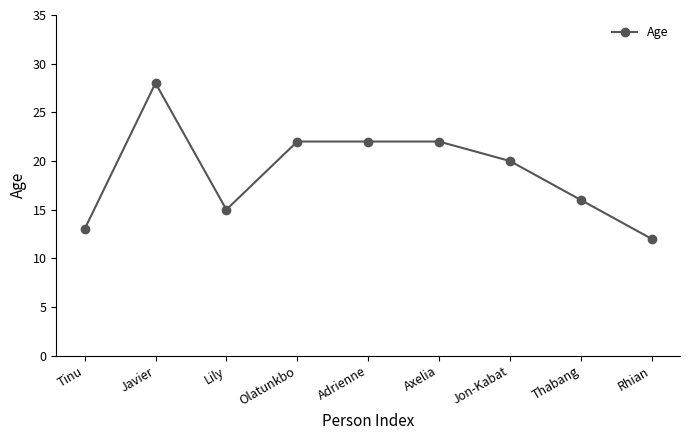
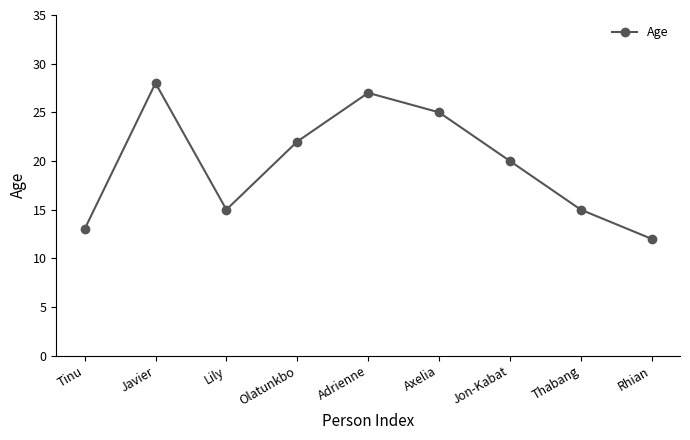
  {
    "Tinu": 13,
    "Javier": 28,
    "Lily": 15,
    "Olatunkbo": 22,
-   "Adrienne": 22,
-   "Axelia": 22,
+   "Adrienne": 27,
+   "Axelia": 25,
    "Jon-Kabat": 20,
-   "Thabang": 16,
+   "Thabang": 15,
    "Rhian": 12
  }
